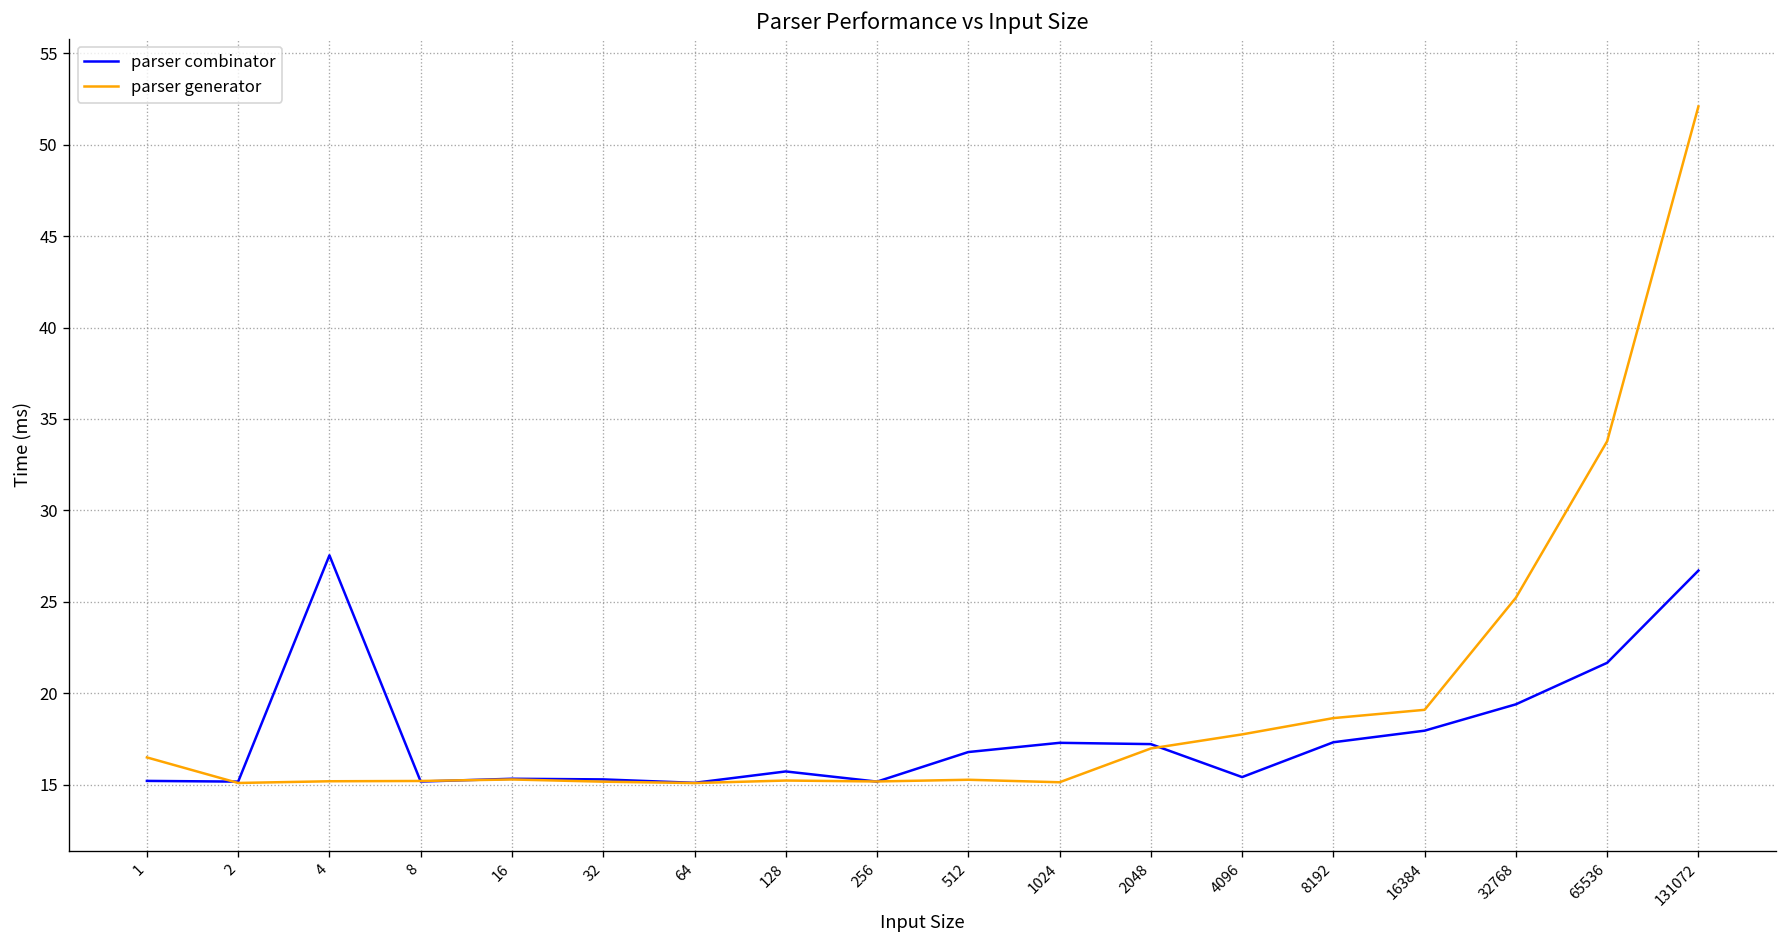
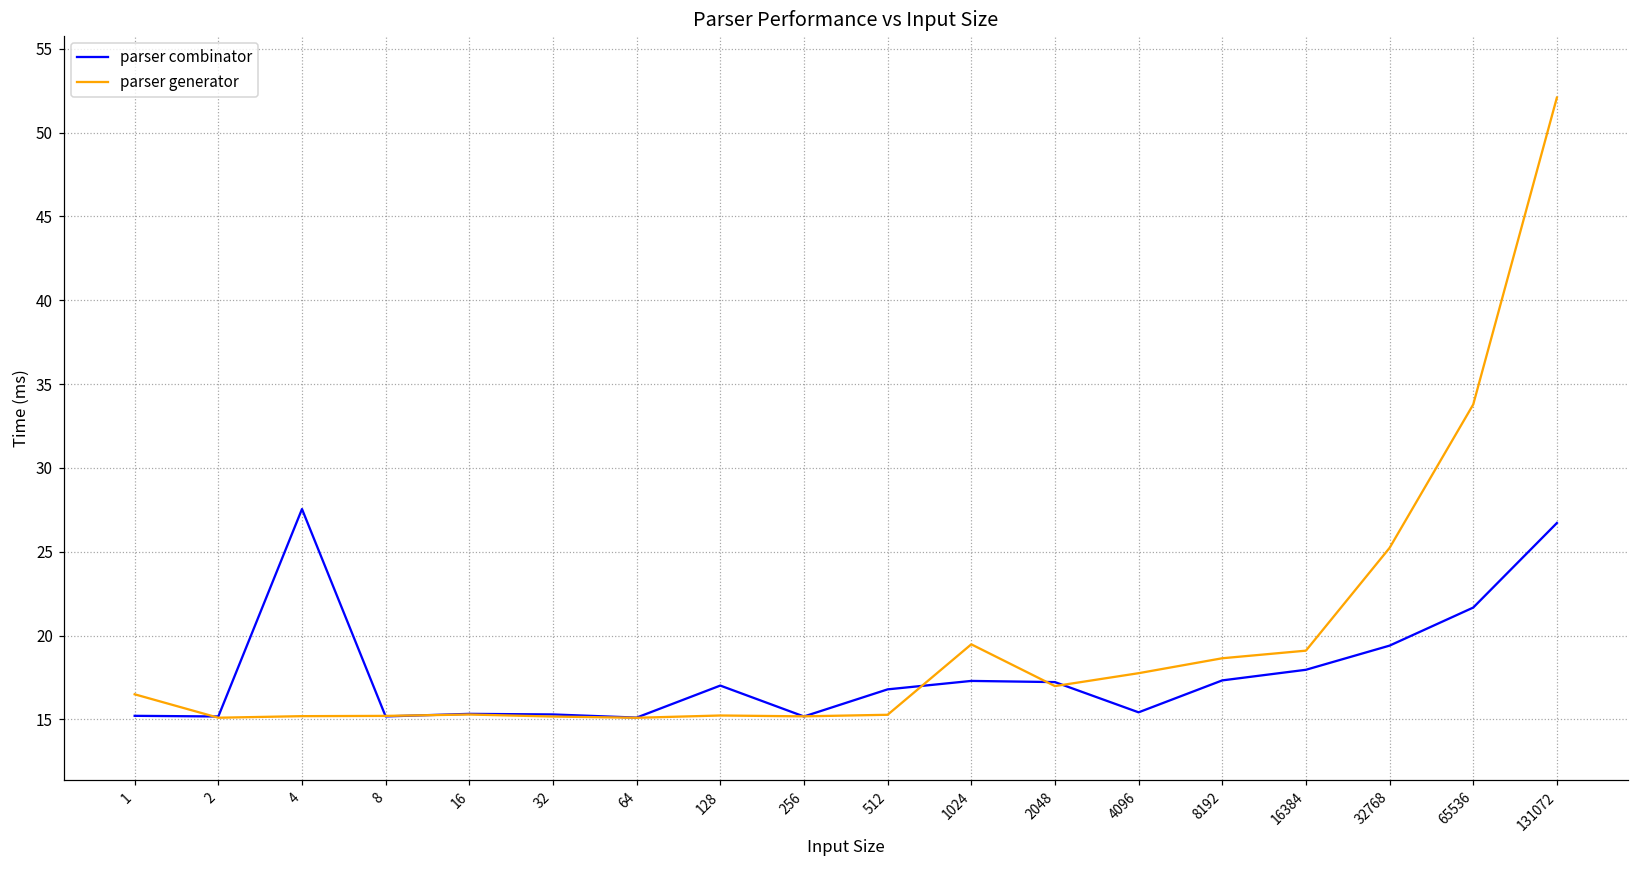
  {
    "parser combinator": {
      "1": 15.2,
      "4": 27.5,
-     "128": 15.7,
+     "128": 17.0,
      "512": 16.8,
      "1024": 17.3,
      "2048": 17.2,
      "4096": 15.4,
      "8192": 17.3,
      "16384": 18.0,
      "32768": 19.4,
      "65536": 21.7,
      "131072": 26.7
    },
    "parser generator": {
      "1": 16.5,
      "4": 15.2,
      "128": 15.2,
      "512": 15.3,
-     "1024": 15.1,
+     "1024": 19.5,
      "2048": 17.0,
      "4096": 17.8,
      "8192": 18.6,
      "16384": 19.1,
      "32768": 25.2,
      "65536": 33.8,
      "131072": 52.1
    }
  }
